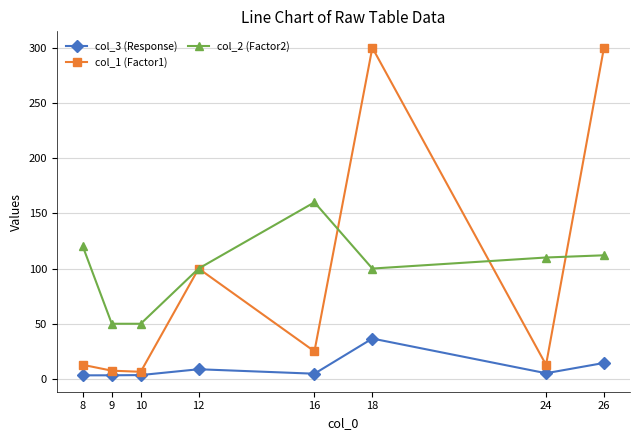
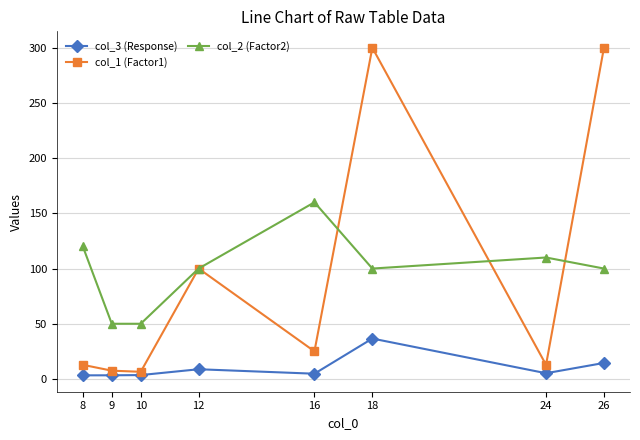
  {
    "col_3 (Response)": {
      "8": 3,
      "9": 3,
      "10": 4,
      "12": 9,
      "16": 5,
      "18": 37,
      "24": 5,
      "26": 15
    },
    "col_1 (Factor1)": {
      "8": 13,
      "9": 8,
      "10": 7,
      "16": 25,
      "18": 300,
      "24": 13,
      "26": 300
    },
    "col_2 (Factor2)": {
      "8": 120,
      "9": 50,
      "10": 50,
      "16": 160,
      "18": 100,
      "24": 110,
-     "26": 112
+     "26": 100
    }
  }
